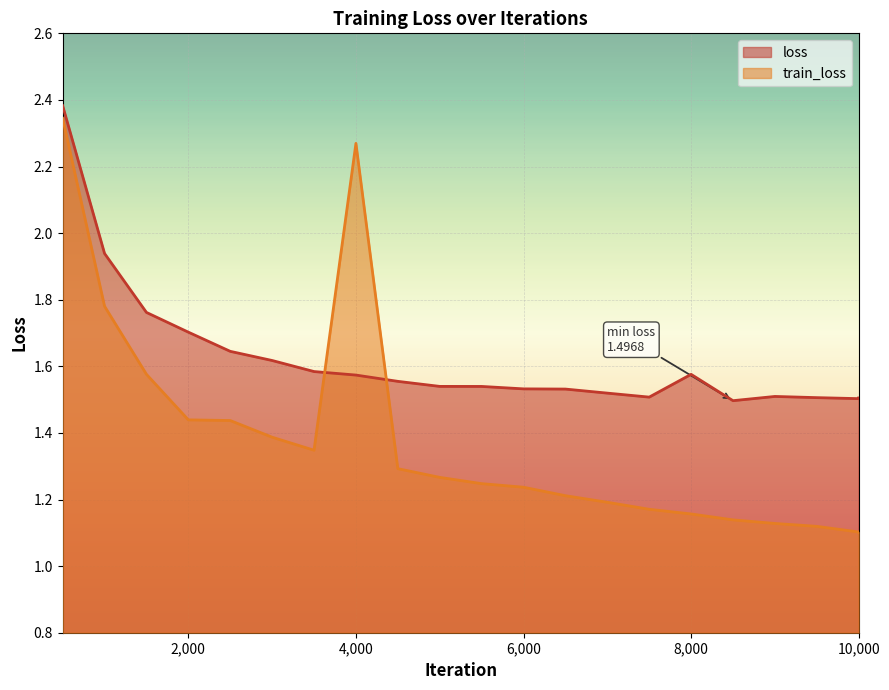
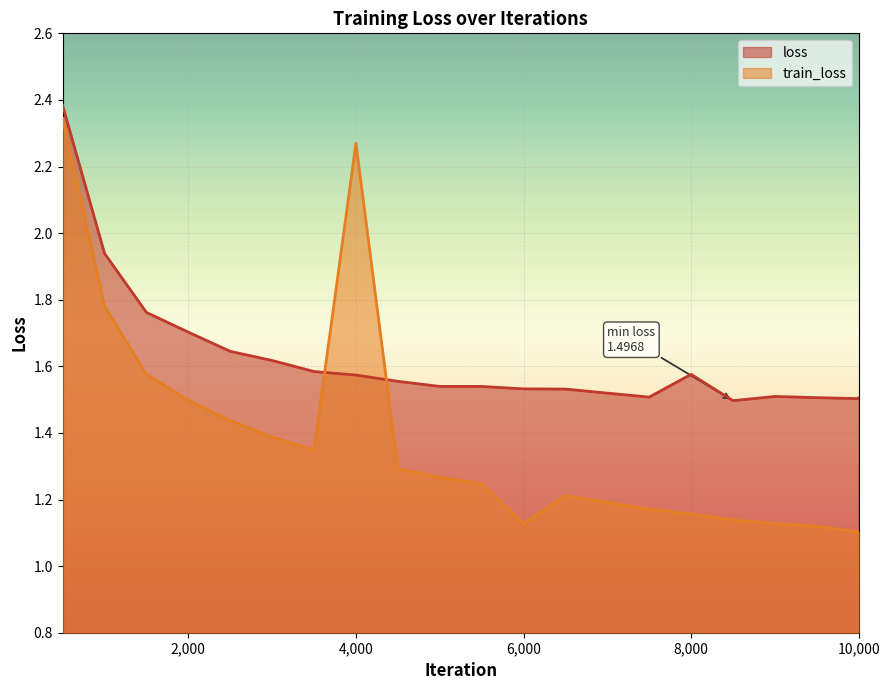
  {
    "loss": {
      "2,000": 1.70,
      "4,000": 1.57,
      "6,000": 1.53,
      "10,000": 1.50
    },
    "train_loss": {
-     "2,000": 1.44,
+     "2,000": 1.50,
      "4,000": 2.27,
-     "6,000": 1.24,
+     "6,000": 1.13,
      "8,000": 1.16,
      "10,000": 1.10
    }
  }
